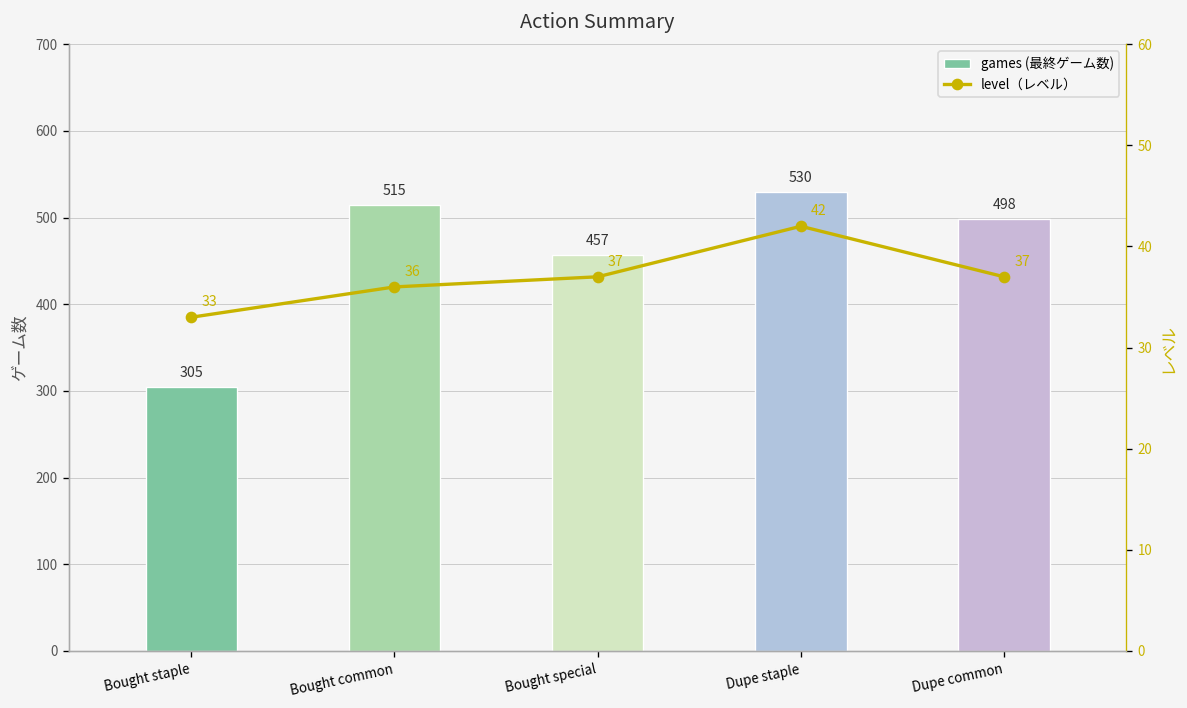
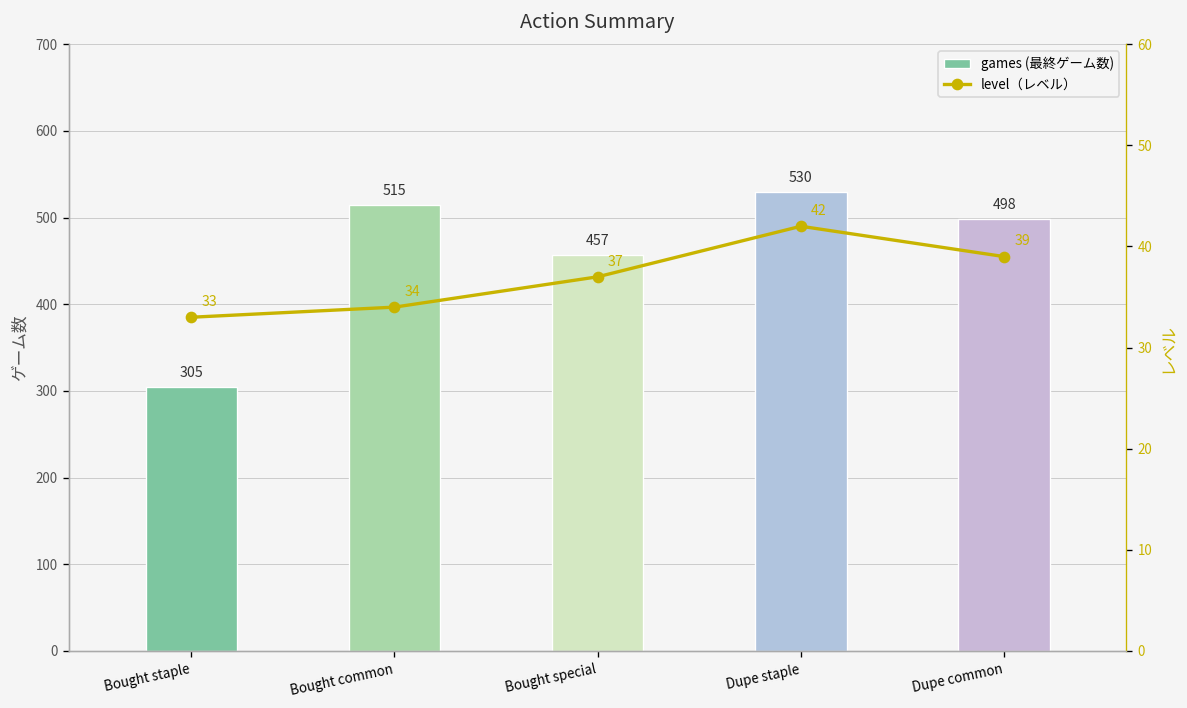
  {
    "games (最終ゲーム数)": {
      "Bought staple": 305,
      "Bought common": 515,
      "Bought special": 457,
      "Dupe staple": 530,
      "Dupe common": 498
    },
    "level（レベル）": {
      "Bought staple": 33,
-     "Bought common": 36,
+     "Bought common": 34,
      "Bought special": 37,
      "Dupe staple": 42,
-     "Dupe common": 37
+     "Dupe common": 39
    }
  }
